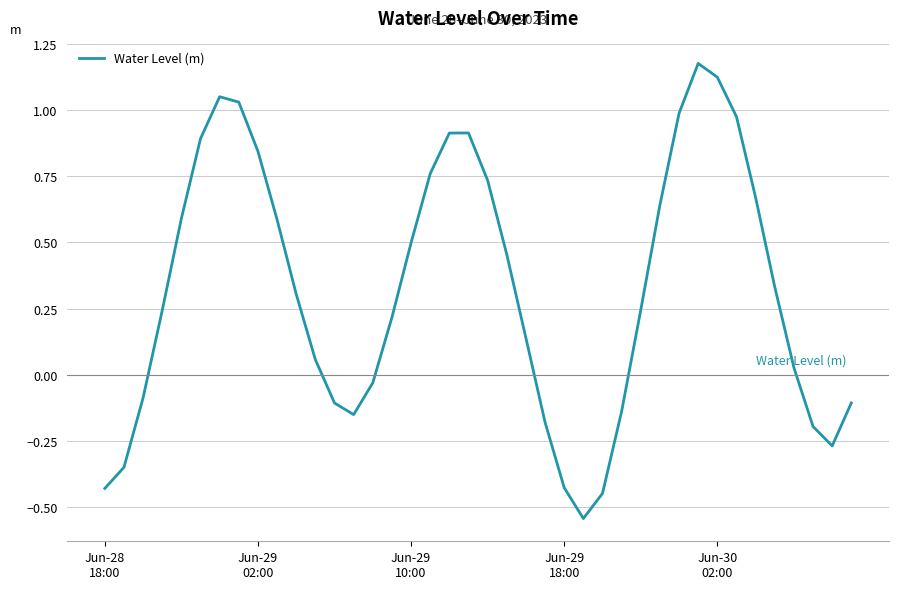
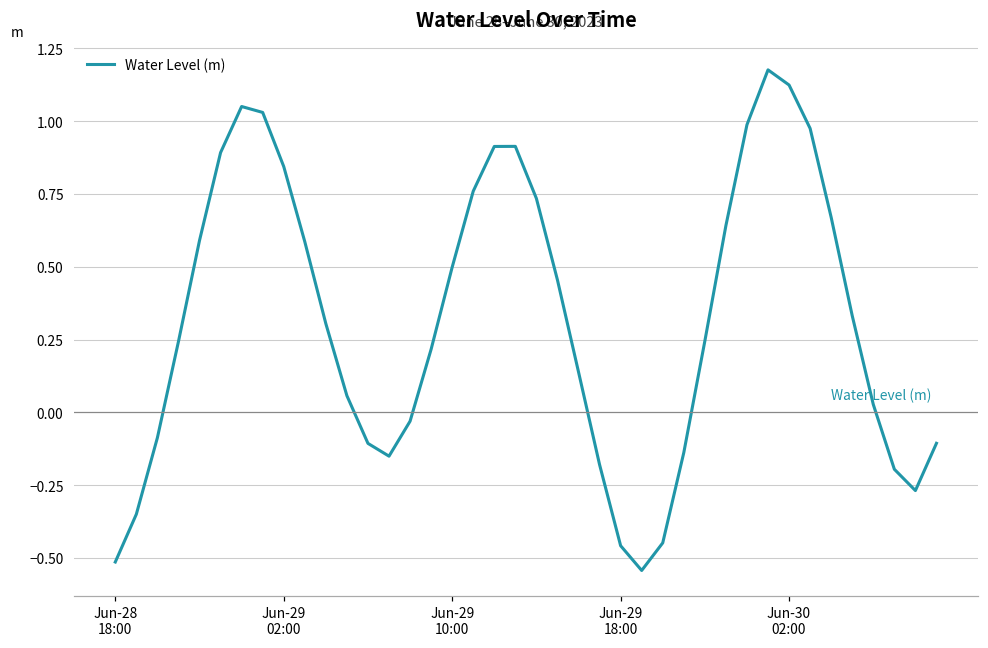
  {
-   "Jun-28 18:00": -0.43,
+   "Jun-28 18:00": -0.51,
    "Jun-29 02:00": 0.84,
    "Jun-29 10:00": 0.50,
-   "Jun-29 18:00": -0.43,
+   "Jun-29 18:00": -0.46,
    "Jun-30 02:00": 1.12
  }
